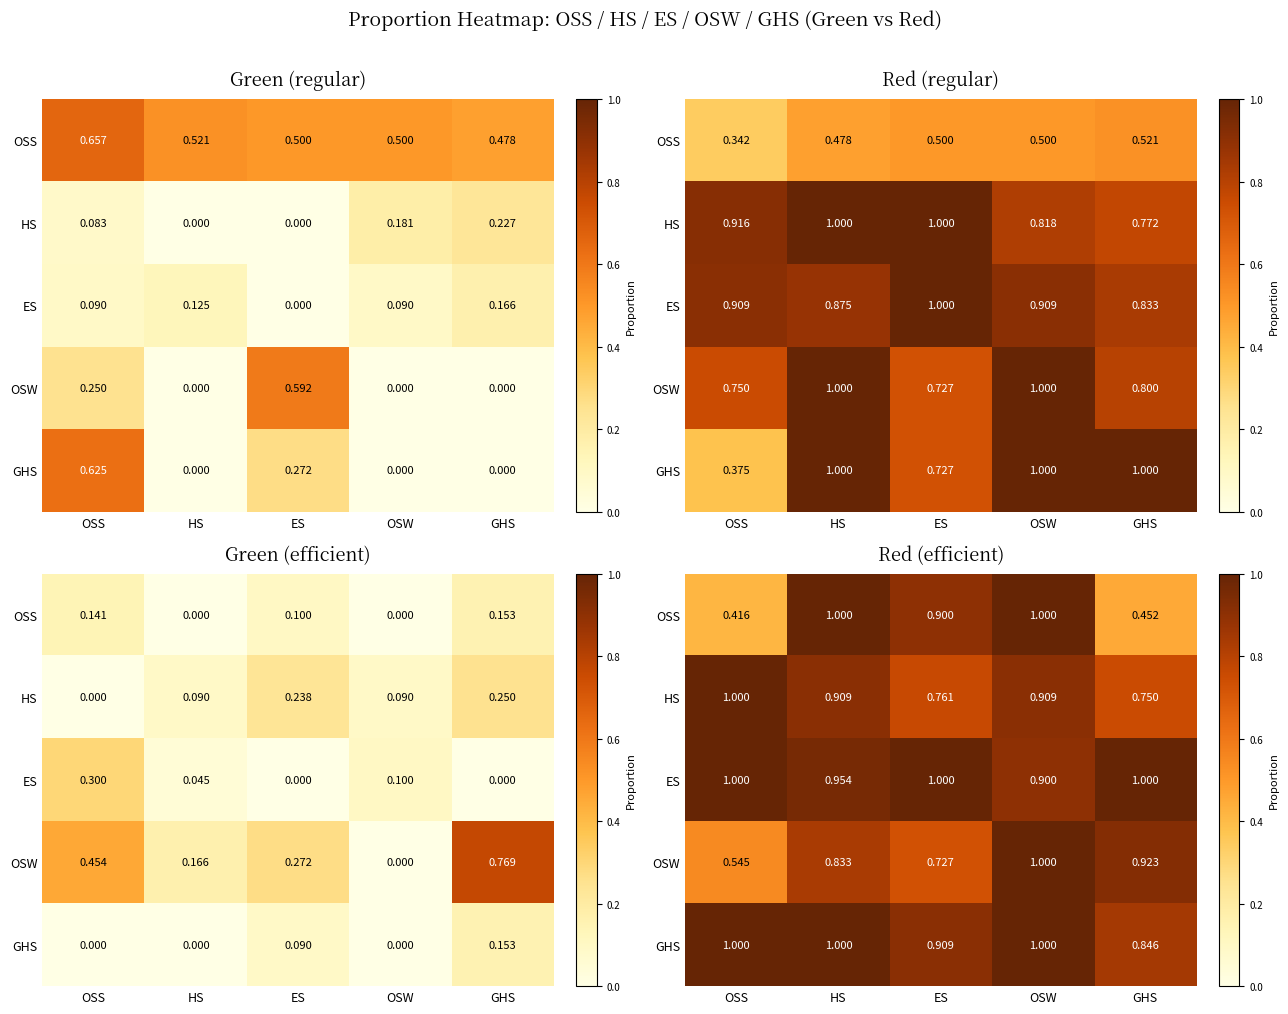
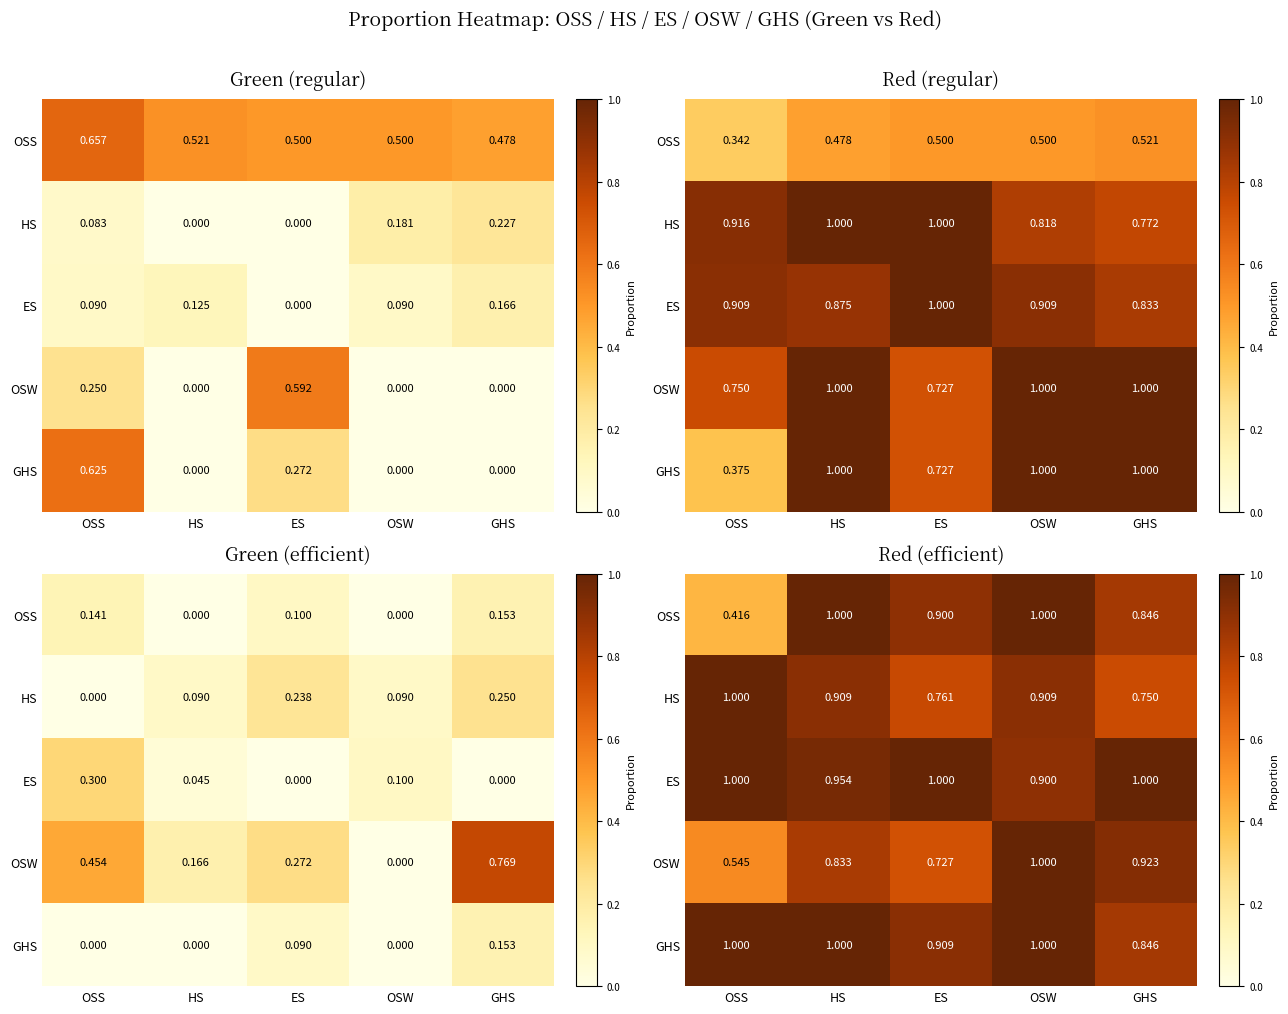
  {
    "Green (regular)": {
      "OSS": {
        "OSS": 0.657,
        "HS": 0.521,
        "ES": 0.500,
        "OSW": 0.500,
        "GHS": 0.478
      },
      "HS": {
        "OSS": 0.083,
        "HS": 0.000,
        "ES": 0.000,
        "OSW": 0.181,
        "GHS": 0.227
      },
      "ES": {
        "OSS": 0.090,
        "HS": 0.125,
        "ES": 0.000,
        "OSW": 0.090,
        "GHS": 0.166
      },
      "OSW": {
        "OSS": 0.250,
        "HS": 0.000,
        "ES": 0.592,
        "OSW": 0.000,
        "GHS": 0.000
      },
      "GHS": {
        "OSS": 0.625,
        "HS": 0.000,
        "ES": 0.272,
        "OSW": 0.000,
        "GHS": 0.000
      }
    },
    "Red (regular)": {
      "OSS": {
        "OSS": 0.342,
        "HS": 0.478,
        "ES": 0.500,
        "OSW": 0.500,
        "GHS": 0.521
      },
      "HS": {
        "OSS": 0.916,
        "HS": 1.000,
        "ES": 1.000,
        "OSW": 0.818,
        "GHS": 0.772
      },
      "ES": {
        "OSS": 0.909,
        "HS": 0.875,
        "ES": 1.000,
        "OSW": 0.909,
        "GHS": 0.833
      },
      "OSW": {
        "OSS": 0.750,
        "HS": 1.000,
        "ES": 0.727,
        "OSW": 1.000,
-       "GHS": 0.800
+       "GHS": 1.000
      },
      "GHS": {
        "OSS": 0.375,
        "HS": 1.000,
        "ES": 0.727,
        "OSW": 1.000,
        "GHS": 1.000
      }
    },
    "Green (efficient)": {
      "OSS": {
        "OSS": 0.141,
        "HS": 0.000,
        "ES": 0.100,
        "OSW": 0.000,
        "GHS": 0.153
      },
      "HS": {
        "OSS": 0.000,
        "HS": 0.090,
        "ES": 0.238,
        "OSW": 0.090,
        "GHS": 0.250
      },
      "ES": {
        "OSS": 0.300,
        "HS": 0.045,
        "ES": 0.000,
        "OSW": 0.100,
        "GHS": 0.000
      },
      "OSW": {
        "OSS": 0.454,
        "HS": 0.166,
        "ES": 0.272,
        "OSW": 0.000,
        "GHS": 0.769
      },
      "GHS": {
        "OSS": 0.000,
        "HS": 0.000,
        "ES": 0.090,
        "OSW": 0.000,
        "GHS": 0.153
      }
    },
    "Red (efficient)": {
      "OSS": {
        "OSS": 0.416,
        "HS": 1.000,
        "ES": 0.900,
        "OSW": 1.000,
-       "GHS": 0.452
+       "GHS": 0.846
      },
      "HS": {
        "OSS": 1.000,
        "HS": 0.909,
        "ES": 0.761,
        "OSW": 0.909,
        "GHS": 0.750
      },
      "ES": {
        "OSS": 1.000,
        "HS": 0.954,
        "ES": 1.000,
        "OSW": 0.900,
        "GHS": 1.000
      },
      "OSW": {
        "OSS": 0.545,
        "HS": 0.833,
        "ES": 0.727,
        "OSW": 1.000,
        "GHS": 0.923
      },
      "GHS": {
        "OSS": 1.000,
        "HS": 1.000,
        "ES": 0.909,
        "OSW": 1.000,
        "GHS": 0.846
      }
    }
  }
